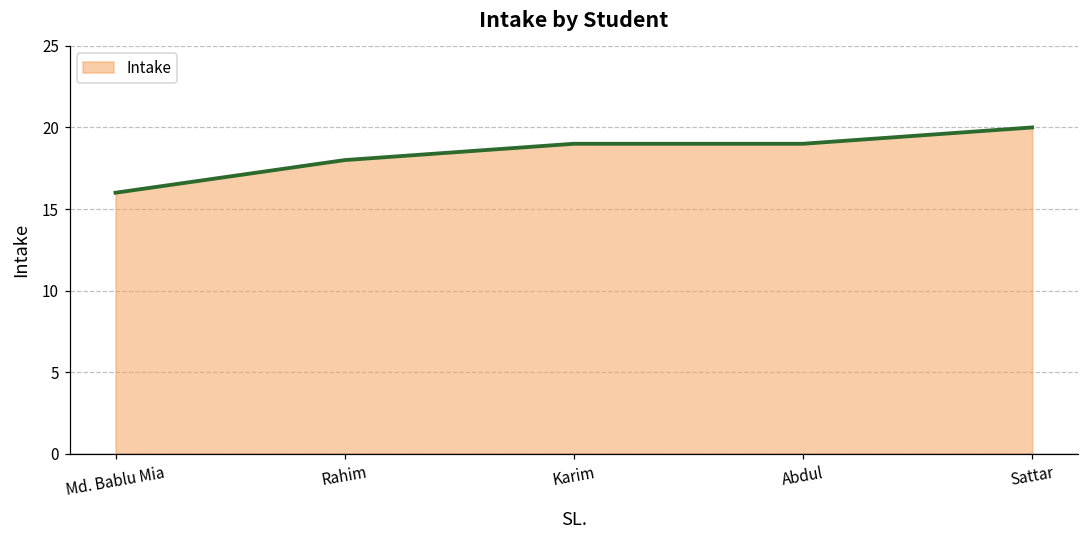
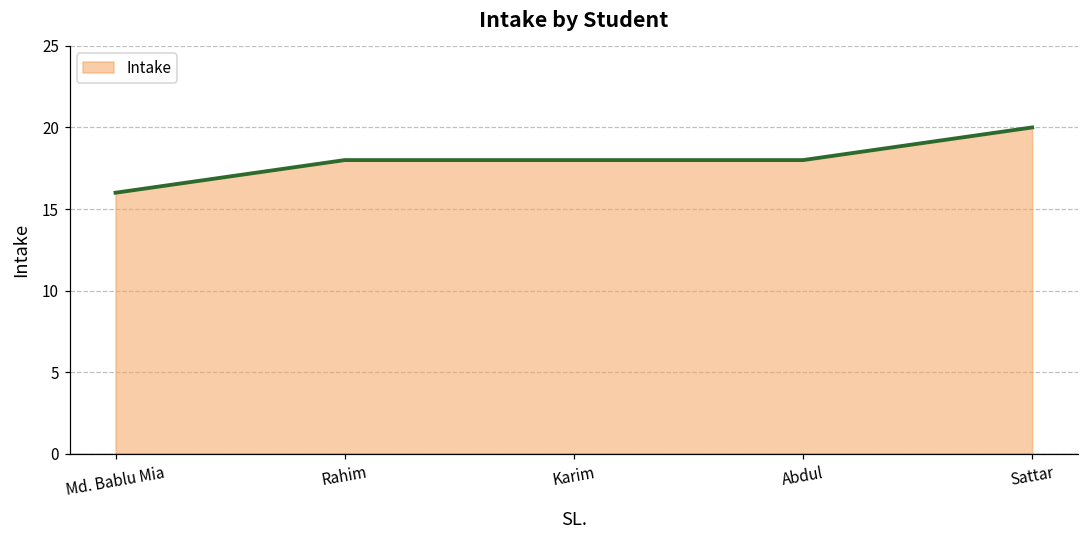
  {
    "Md. Bablu Mia": 16,
    "Rahim": 18,
-   "Karim": 19,
-   "Abdul": 19,
+   "Karim": 18,
+   "Abdul": 18,
    "Sattar": 20
  }
